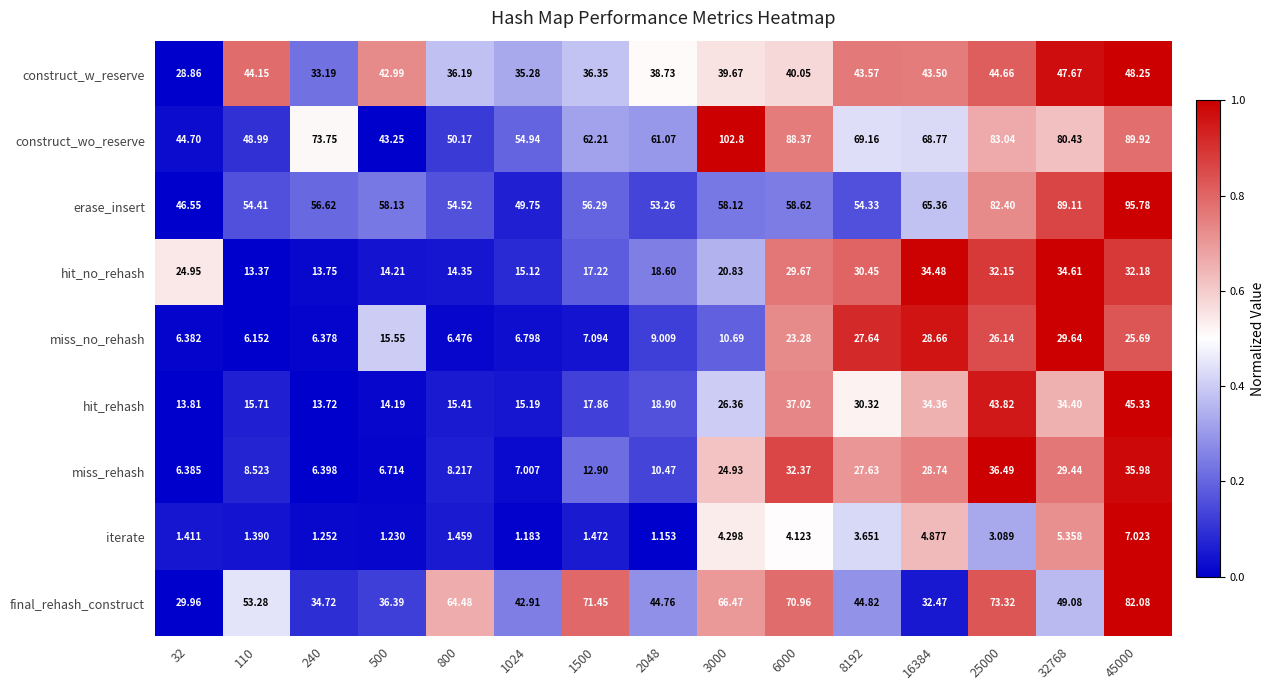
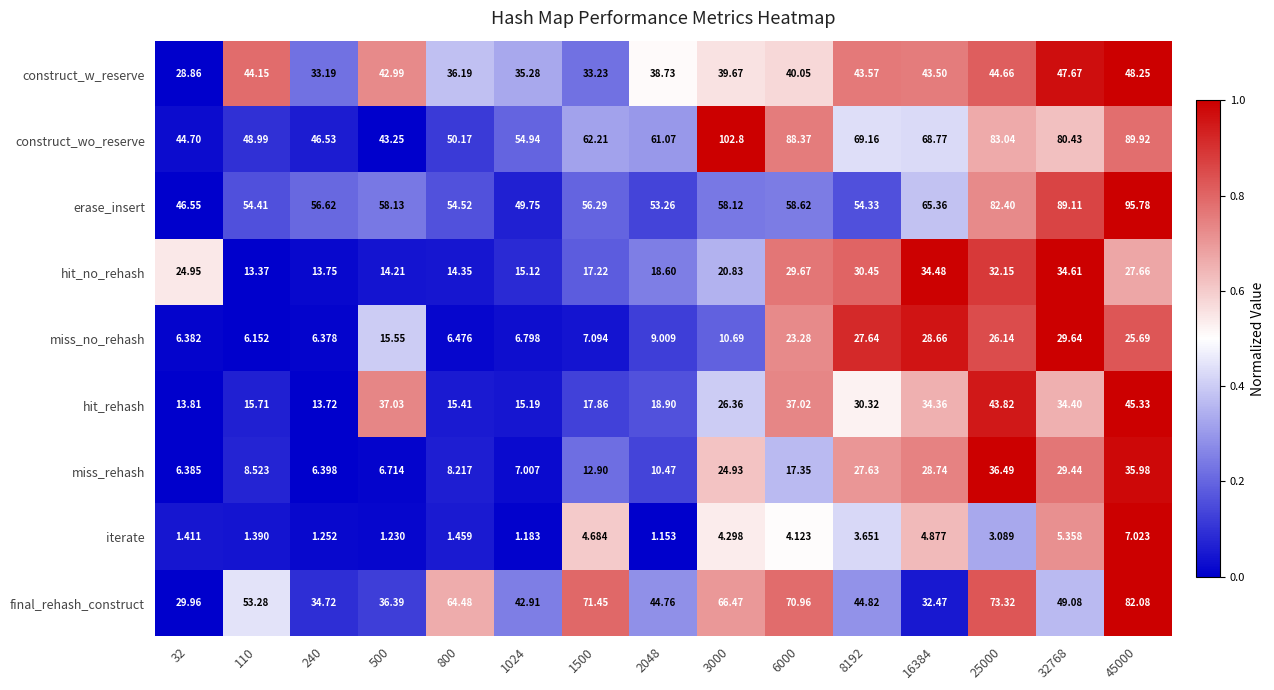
  {
    "construct_w_reserve": {
      "32": 28.86,
      "110": 44.15,
      "240": 33.19,
      "500": 42.99,
      "800": 36.19,
      "1024": 35.28,
-     "1500": 36.35,
+     "1500": 33.23,
      "2048": 38.73,
      "3000": 39.67,
      "6000": 40.05,
      "8192": 43.57,
      "16384": 43.50,
      "25000": 44.66,
      "32768": 47.67,
      "45000": 48.25
    },
    "construct_wo_reserve": {
      "32": 44.70,
      "110": 48.99,
-     "240": 73.75,
+     "240": 46.53,
      "500": 43.25,
      "800": 50.17,
      "1024": 54.94,
      "1500": 62.21,
      "2048": 61.07,
      "3000": 102.8,
      "6000": 88.37,
      "8192": 69.16,
      "16384": 68.77,
      "25000": 83.04,
      "32768": 80.43,
      "45000": 89.92
    },
    "erase_insert": {
      "32": 46.55,
      "110": 54.41,
      "240": 56.62,
      "500": 58.13,
      "800": 54.52,
      "1024": 49.75,
      "1500": 56.29,
      "2048": 53.26,
      "3000": 58.12,
      "6000": 58.62,
      "8192": 54.33,
      "16384": 65.36,
      "25000": 82.40,
      "32768": 89.11,
      "45000": 95.78
    },
    "hit_no_rehash": {
      "32": 24.95,
      "110": 13.37,
      "240": 13.75,
      "500": 14.21,
      "800": 14.35,
      "1024": 15.12,
      "1500": 17.22,
      "2048": 18.60,
      "3000": 20.83,
      "6000": 29.67,
      "8192": 30.45,
      "16384": 34.48,
      "25000": 32.15,
      "32768": 34.61,
-     "45000": 32.18
+     "45000": 27.66
    },
    "miss_no_rehash": {
      "32": 6.382,
      "110": 6.152,
      "240": 6.378,
      "500": 15.55,
      "800": 6.476,
      "1024": 6.798,
      "1500": 7.094,
      "2048": 9.009,
      "3000": 10.69,
      "6000": 23.28,
      "8192": 27.64,
      "16384": 28.66,
      "25000": 26.14,
      "32768": 29.64,
      "45000": 25.69
    },
    "hit_rehash": {
      "32": 13.81,
      "110": 15.71,
      "240": 13.72,
-     "500": 14.19,
+     "500": 37.03,
      "800": 15.41,
      "1024": 15.19,
      "1500": 17.86,
      "2048": 18.90,
      "3000": 26.36,
      "6000": 37.02,
      "8192": 30.32,
      "16384": 34.36,
      "25000": 43.82,
      "32768": 34.40,
      "45000": 45.33
    },
    "miss_rehash": {
      "32": 6.385,
      "110": 8.523,
      "240": 6.398,
      "500": 6.714,
      "800": 8.217,
      "1024": 7.007,
      "1500": 12.90,
      "2048": 10.47,
      "3000": 24.93,
-     "6000": 32.37,
+     "6000": 17.35,
      "8192": 27.63,
      "16384": 28.74,
      "25000": 36.49,
      "32768": 29.44,
      "45000": 35.98
    },
    "iterate": {
      "32": 1.411,
      "110": 1.390,
      "240": 1.252,
      "500": 1.230,
      "800": 1.459,
      "1024": 1.183,
-     "1500": 1.472,
+     "1500": 4.684,
      "2048": 1.153,
      "3000": 4.298,
      "6000": 4.123,
      "8192": 3.651,
      "16384": 4.877,
      "25000": 3.089,
      "32768": 5.358,
      "45000": 7.023
    },
    "final_rehash_construct": {
      "32": 29.96,
      "110": 53.28,
      "240": 34.72,
      "500": 36.39,
      "800": 64.48,
      "1024": 42.91,
      "1500": 71.45,
      "2048": 44.76,
      "3000": 66.47,
      "6000": 70.96,
      "8192": 44.82,
      "16384": 32.47,
      "25000": 73.32,
      "32768": 49.08,
      "45000": 82.08
    }
  }
